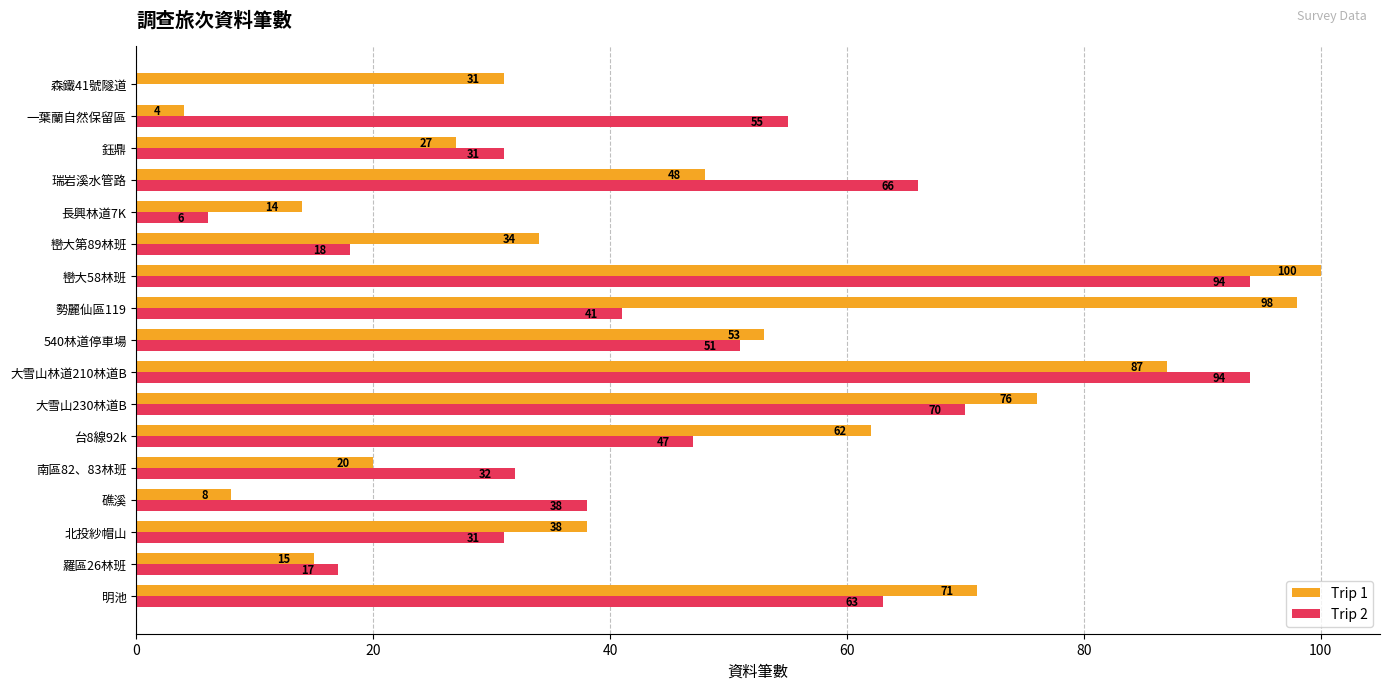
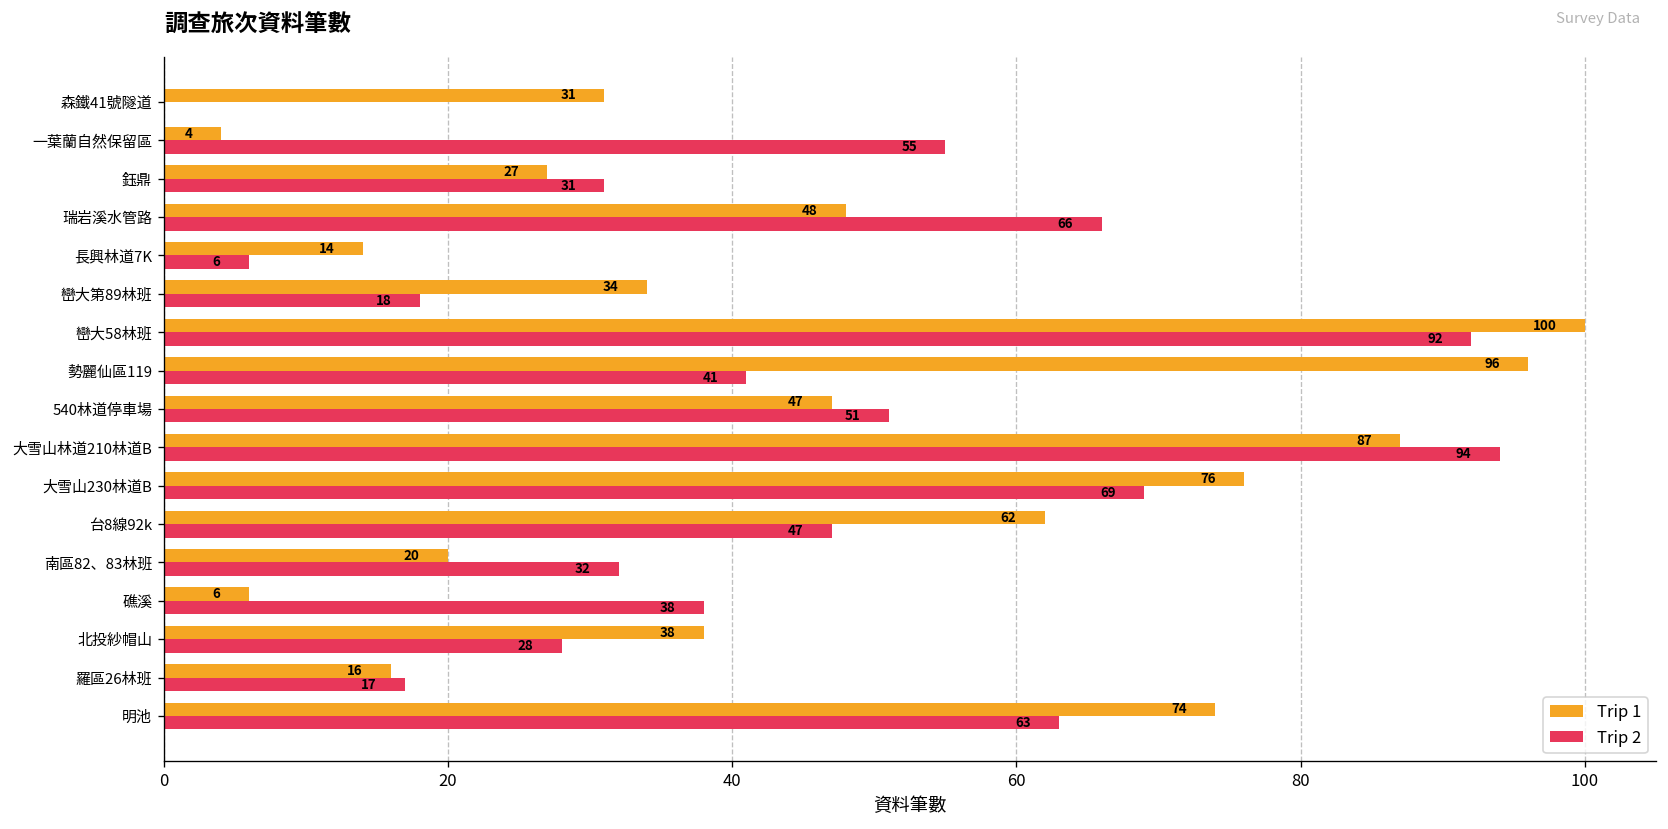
  {
    "Trip 1": {
      "森鐵41號隧道": 31,
      "一葉蘭自然保留區": 4,
      "鈺鼎": 27,
      "瑞岩溪水管路": 48,
      "長興林道7K": 14,
      "巒大第89林班": 34,
      "巒大58林班": 100,
-     "勢麗仙區119": 98,
-     "540林道停車場": 53,
+     "勢麗仙區119": 96,
+     "540林道停車場": 47,
      "大雪山林道210林道B": 87,
      "大雪山230林道B": 76,
      "台8線92k": 62,
      "南區82、83林班": 20,
-     "礁溪": 8,
+     "礁溪": 6,
      "北投紗帽山": 38,
-     "羅區26林班": 15,
-     "明池": 71
+     "羅區26林班": 16,
+     "明池": 74
    },
    "Trip 2": {
      "一葉蘭自然保留區": 55,
      "鈺鼎": 31,
      "瑞岩溪水管路": 66,
      "長興林道7K": 6,
      "巒大第89林班": 18,
-     "巒大58林班": 94,
+     "巒大58林班": 92,
      "勢麗仙區119": 41,
      "540林道停車場": 51,
      "大雪山林道210林道B": 94,
-     "大雪山230林道B": 70,
+     "大雪山230林道B": 69,
      "台8線92k": 47,
      "南區82、83林班": 32,
      "礁溪": 38,
-     "北投紗帽山": 31,
+     "北投紗帽山": 28,
      "羅區26林班": 17,
      "明池": 63
    }
  }
